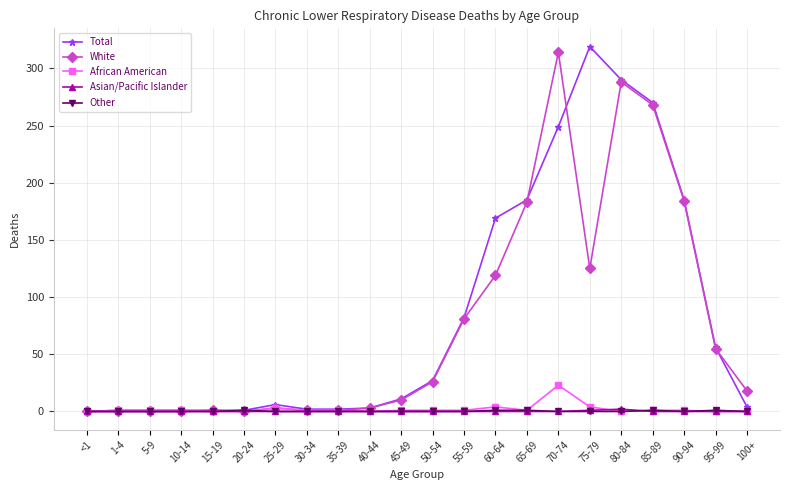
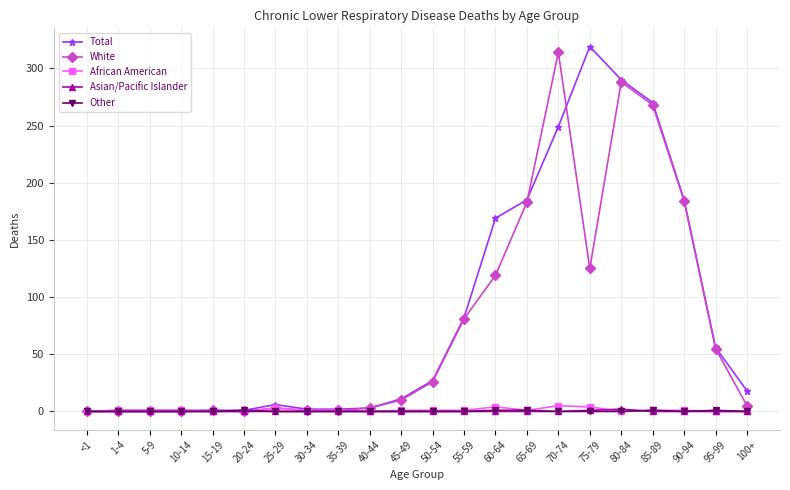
  {
    "Total": {
      "25-29": 6,
      "60-64": 169,
      "70-74": 249,
      "75-79": 319,
-     "100+": 4
+     "100+": 18
    },
    "White": {
      "60-64": 119,
      "70-74": 314,
      "75-79": 125,
-     "100+": 18
+     "100+": 5
    },
    "African American": {
      "60-64": 4,
-     "70-74": 23,
+     "70-74": 5,
      "75-79": 4
    }
  }
